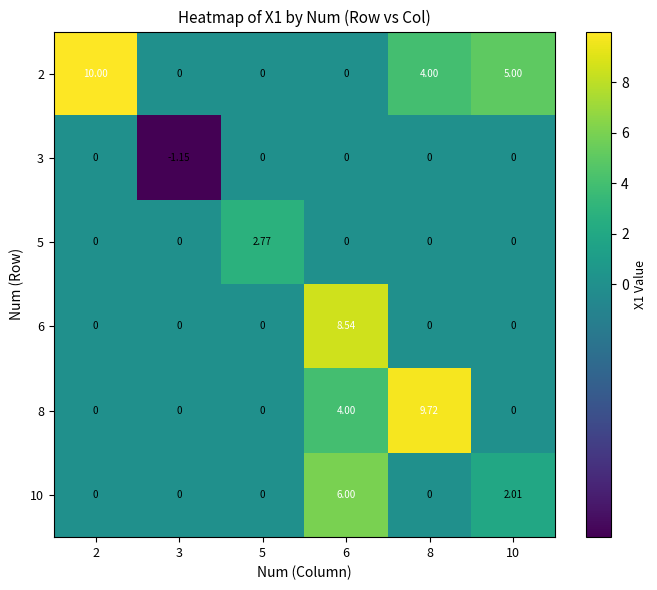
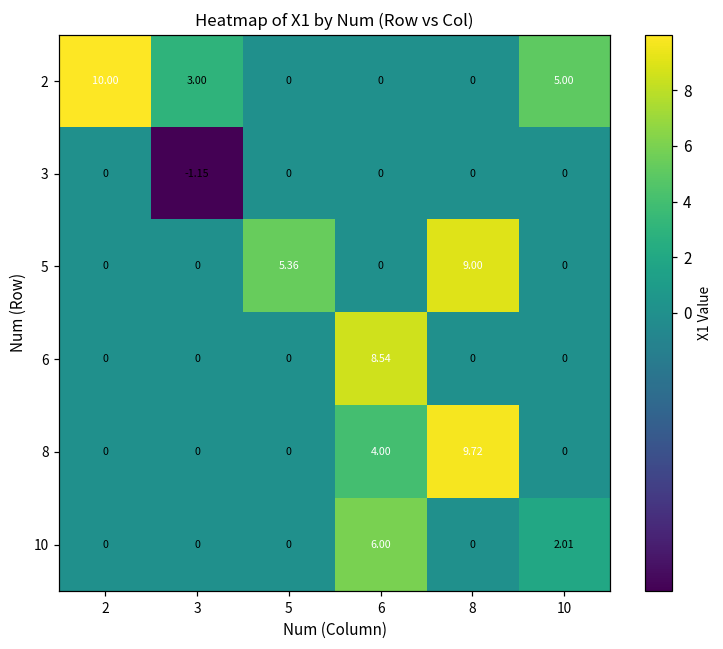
  {
    "2": {
      "2": 10.00,
-     "3": 0,
+     "3": 3.00,
      "5": 0,
      "6": 0,
-     "8": 4.00,
+     "8": 0,
      "10": 5.00
    },
    "3": {
      "2": 0,
      "3": -1.15,
      "5": 0,
      "6": 0,
      "8": 0,
      "10": 0
    },
    "5": {
      "2": 0,
      "3": 0,
-     "5": 2.77,
+     "5": 5.36,
      "6": 0,
-     "8": 0,
+     "8": 9.00,
      "10": 0
    },
    "6": {
      "2": 0,
      "3": 0,
      "5": 0,
      "6": 8.54,
      "8": 0,
      "10": 0
    },
    "8": {
      "2": 0,
      "3": 0,
      "5": 0,
      "6": 4.00,
      "8": 9.72,
      "10": 0
    },
    "10": {
      "2": 0,
      "3": 0,
      "5": 0,
      "6": 6.00,
      "8": 0,
      "10": 2.01
    }
  }
